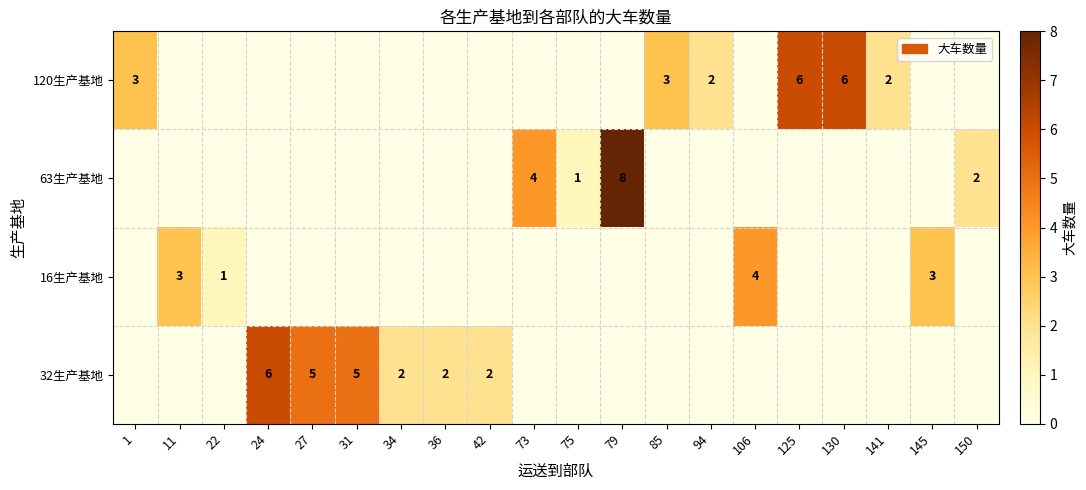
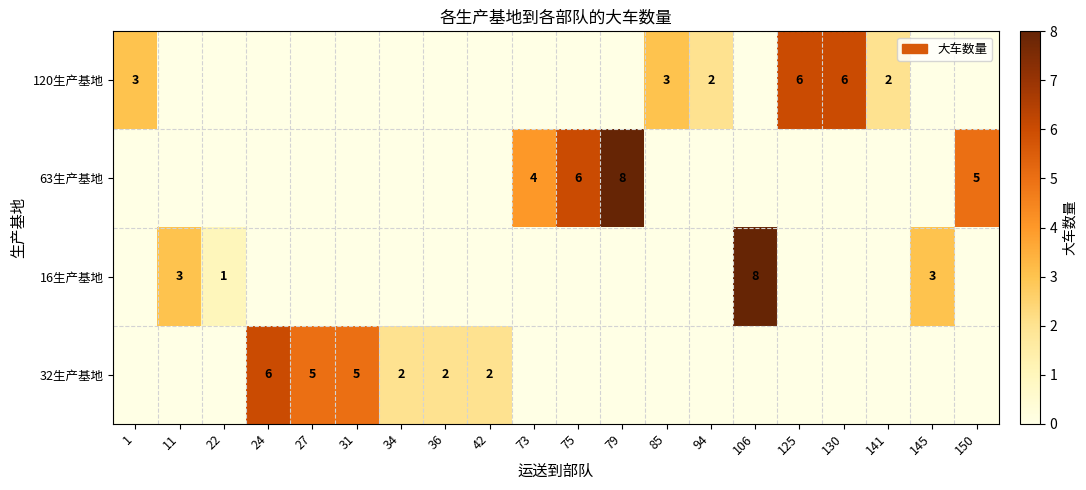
  {
    "120生产基地": {
      "1": 3,
      "85": 3,
      "94": 2,
      "125": 6,
      "130": 6,
      "141": 2
    },
    "63生产基地": {
      "73": 4,
-     "75": 1,
+     "75": 6,
      "79": 8,
-     "150": 2
+     "150": 5
    },
    "16生产基地": {
      "11": 3,
      "22": 1,
-     "106": 4,
+     "106": 8,
      "145": 3
    },
    "32生产基地": {
      "24": 6,
      "27": 5,
      "31": 5,
      "34": 2,
      "36": 2,
      "42": 2
    }
  }
